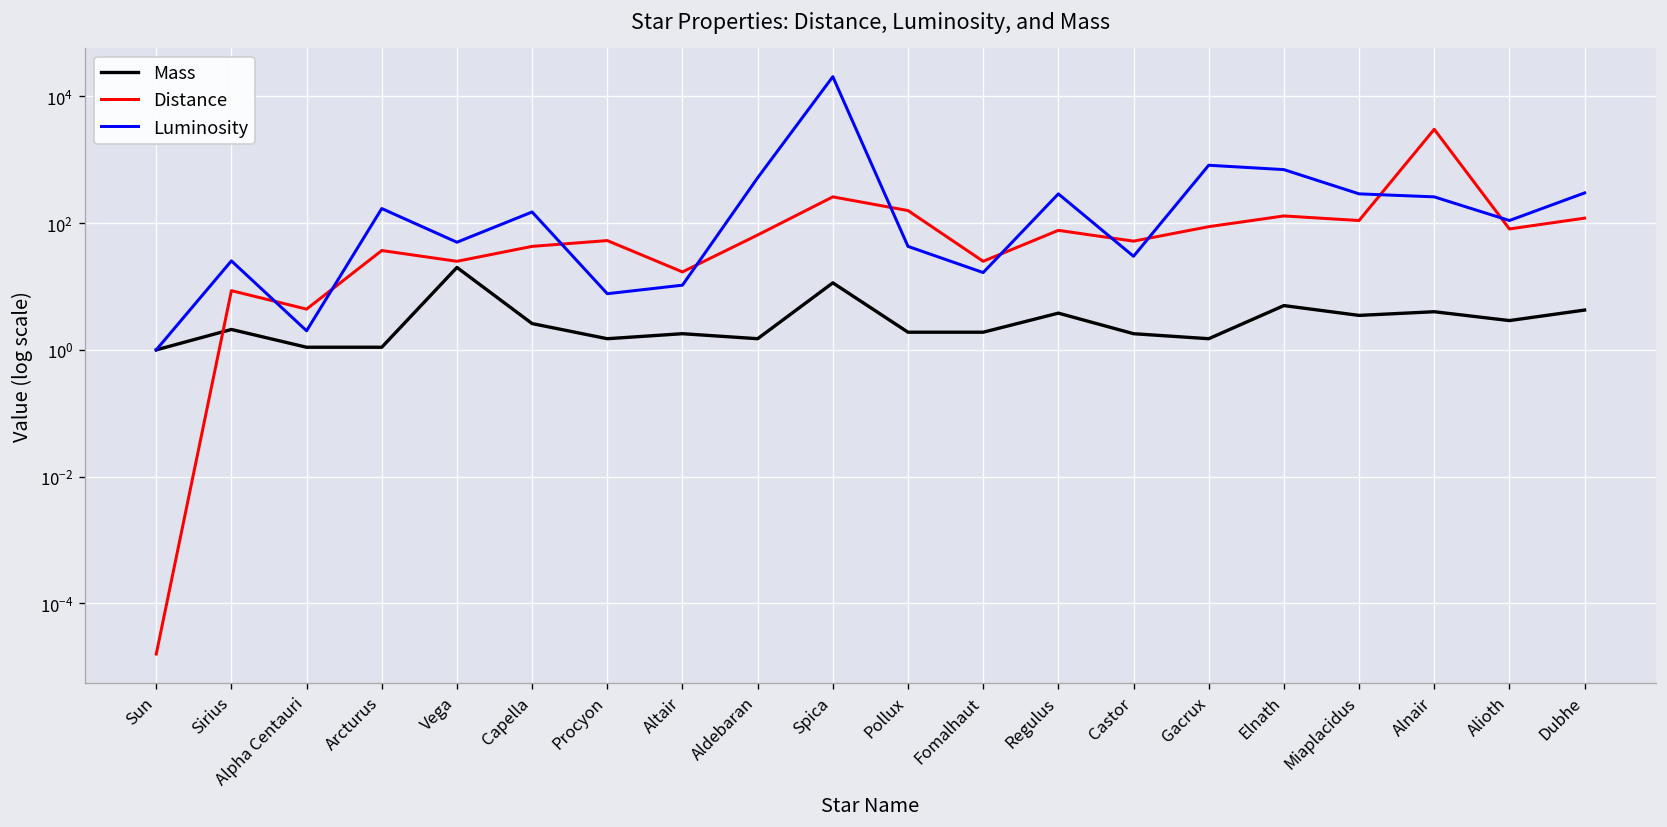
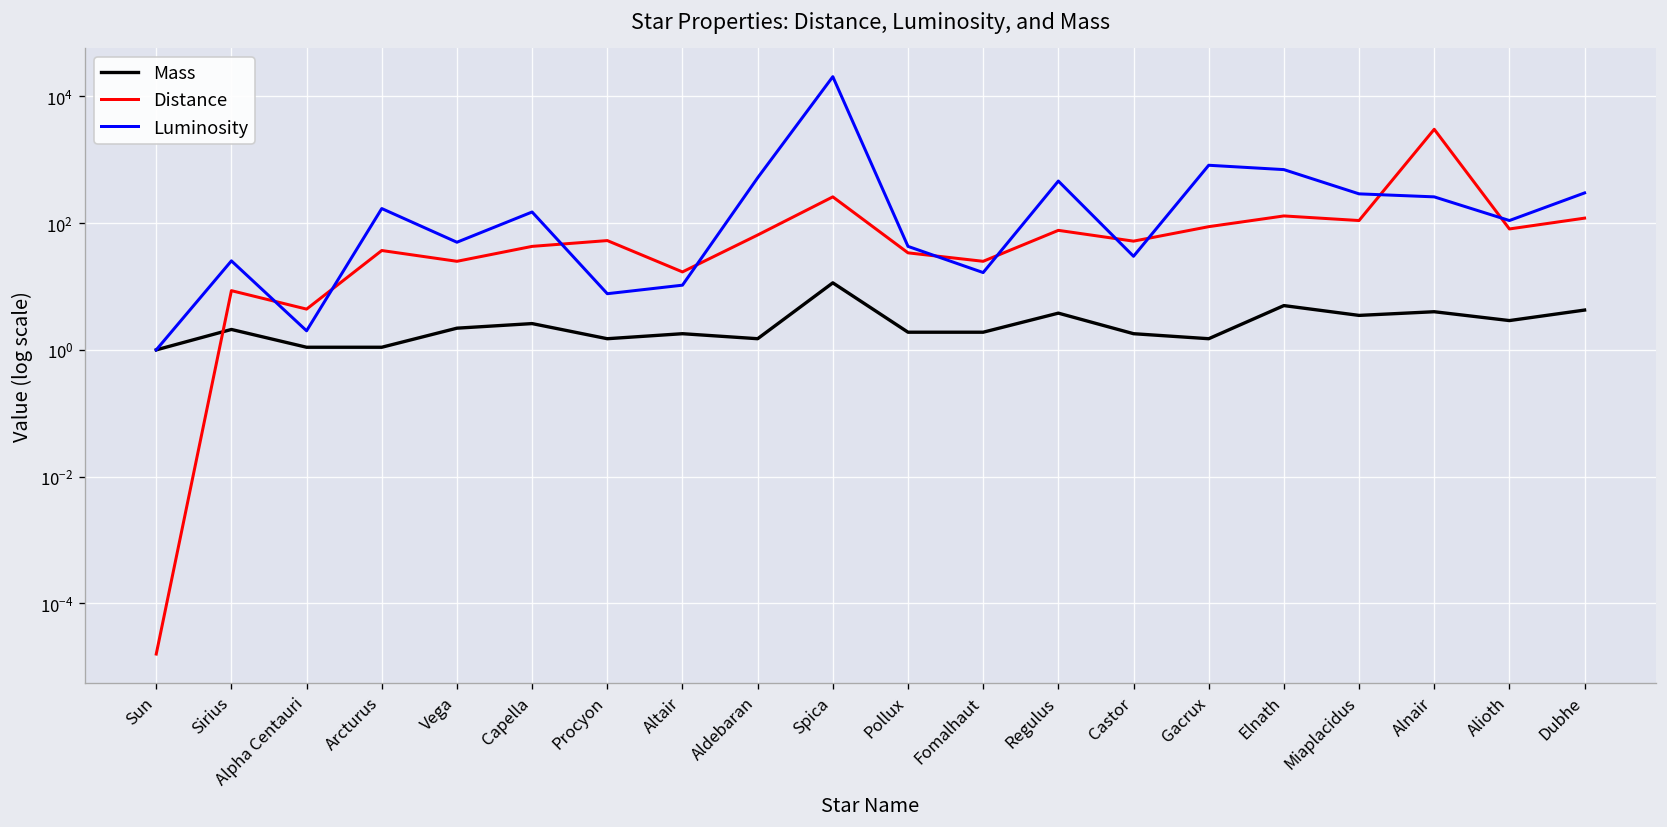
  {
    "Mass": {
      "Sirius": 2.1,
      "Alpha Centauri": 1.1,
      "Arcturus": 1.1,
-     "Vega": 20,
+     "Vega": 2.2,
      "Capella": 3,
      "Procyon": 1.5,
      "Altair": 1.8,
      "Aldebaran": 1.5,
      "Spica": 11,
      "Pollux": 1.9,
      "Fomalhaut": 1.9,
      "Regulus": 4,
      "Castor": 1.8,
      "Gacrux": 1.5,
      "Elnath": 5,
      "Miaplacidus": 4,
      "Alnair": 4,
      "Alioth": 3,
      "Dubhe": 4
    },
    "Distance": {
      "Sun": 0.000016,
      "Sirius": 9,
      "Alpha Centauri": 4,
      "Arcturus": 40,
      "Vega": 30,
      "Capella": 40,
      "Procyon": 50,
      "Altair": 17,
      "Aldebaran": 70,
      "Spica": 300,
-     "Pollux": 160,
+     "Pollux": 30,
      "Fomalhaut": 30,
      "Regulus": 80,
      "Castor": 50,
      "Gacrux": 90,
      "Elnath": 130,
      "Miaplacidus": 110,
      "Alnair": 3000,
      "Alioth": 80,
      "Dubhe": 120
    },
    "Luminosity": {
      "Sirius": 30,
      "Alpha Centauri": 2,
      "Arcturus": 170,
      "Vega": 50,
      "Capella": 150,
      "Procyon": 8,
      "Altair": 11,
      "Aldebaran": 500,
      "Spica": 21000,
      "Pollux": 40,
      "Fomalhaut": 17,
-     "Regulus": 300,
+     "Regulus": 500,
      "Castor": 30,
      "Gacrux": 800,
      "Elnath": 700,
      "Miaplacidus": 300,
      "Alnair": 300,
      "Alioth": 110,
      "Dubhe": 300
    }
  }
